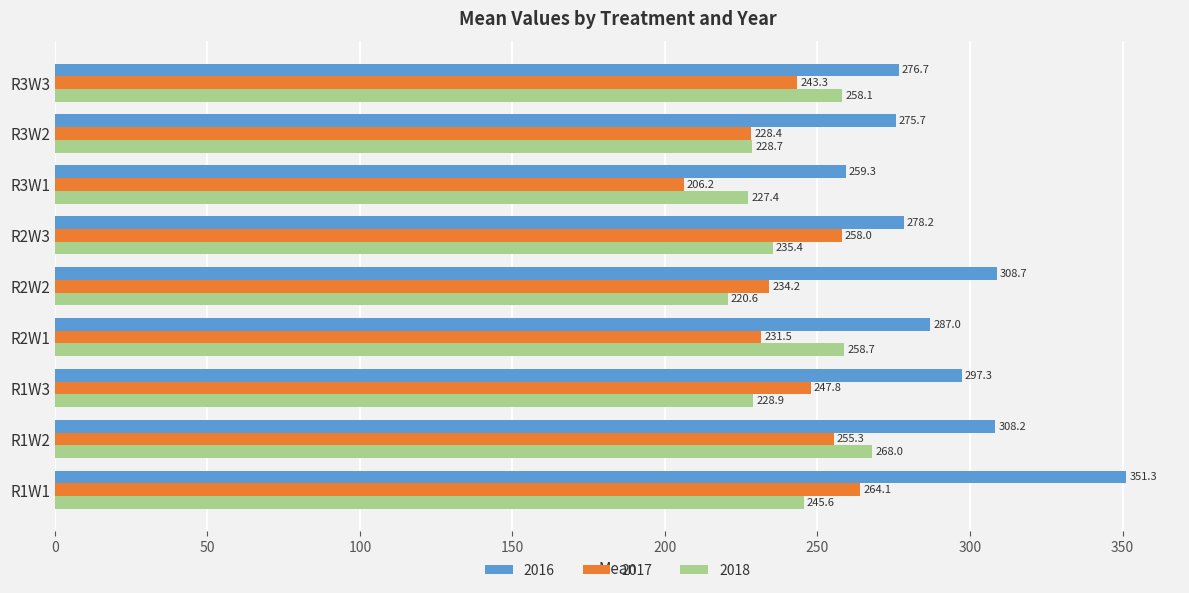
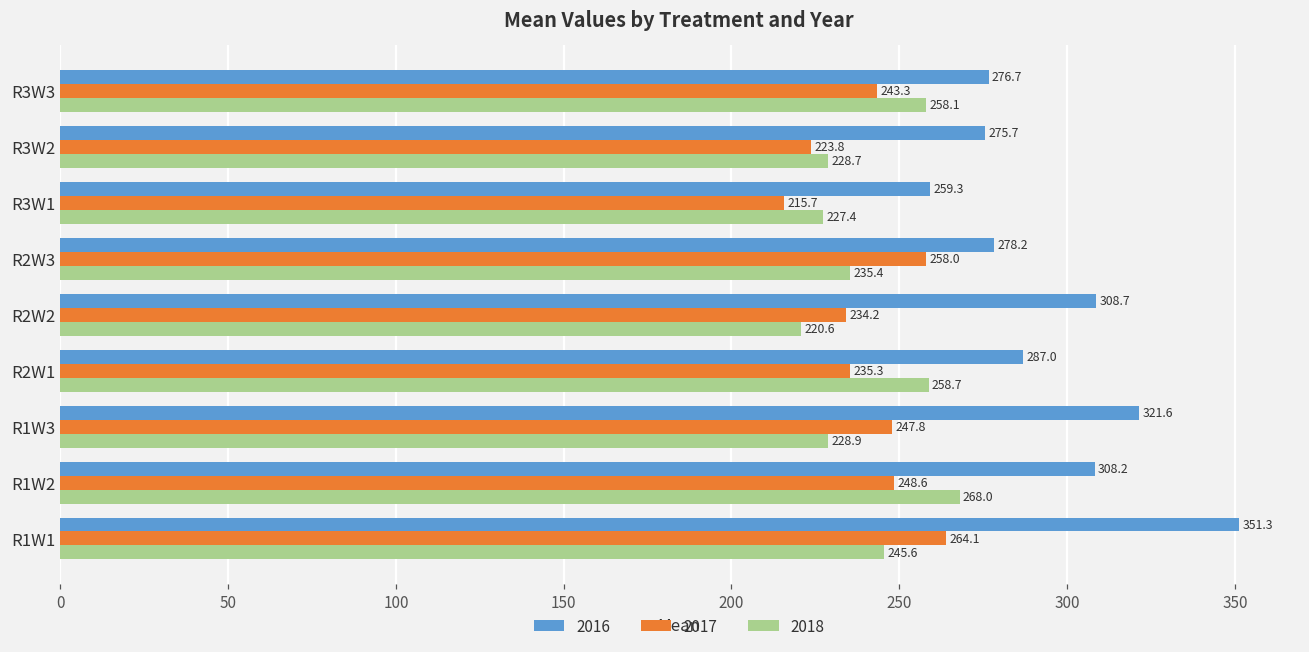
  {
    "2016": {
      "R3W3": 276.7,
      "R3W2": 275.7,
      "R3W1": 259.3,
      "R2W3": 278.2,
      "R2W2": 308.7,
      "R2W1": 287.0,
-     "R1W3": 297.3,
+     "R1W3": 321.6,
      "R1W2": 308.2,
      "R1W1": 351.3
    },
    "2017": {
      "R3W3": 243.3,
-     "R3W2": 228.4,
-     "R3W1": 206.2,
+     "R3W2": 223.8,
+     "R3W1": 215.7,
      "R2W3": 258.0,
      "R2W2": 234.2,
-     "R2W1": 231.5,
+     "R2W1": 235.3,
      "R1W3": 247.8,
-     "R1W2": 255.3,
+     "R1W2": 248.6,
      "R1W1": 264.1
    },
    "2018": {
      "R3W3": 258.1,
      "R3W2": 228.7,
      "R3W1": 227.4,
      "R2W3": 235.4,
      "R2W2": 220.6,
      "R2W1": 258.7,
      "R1W3": 228.9,
      "R1W2": 268.0,
      "R1W1": 245.6
    }
  }
